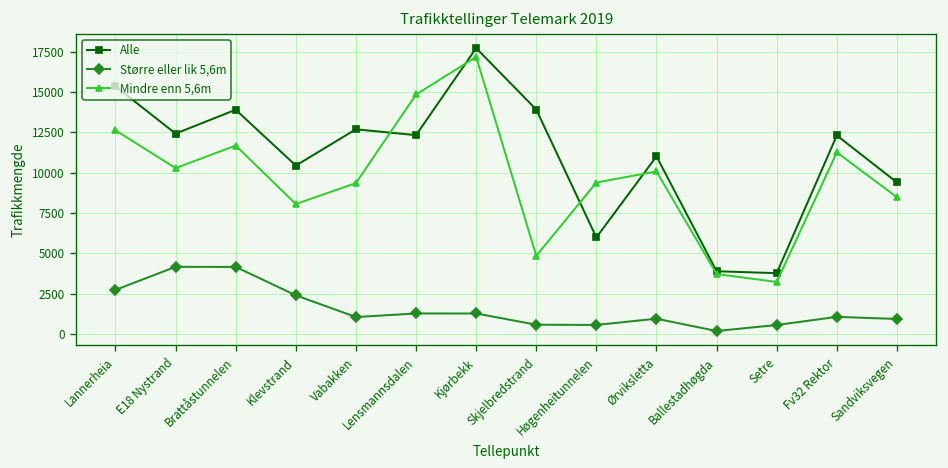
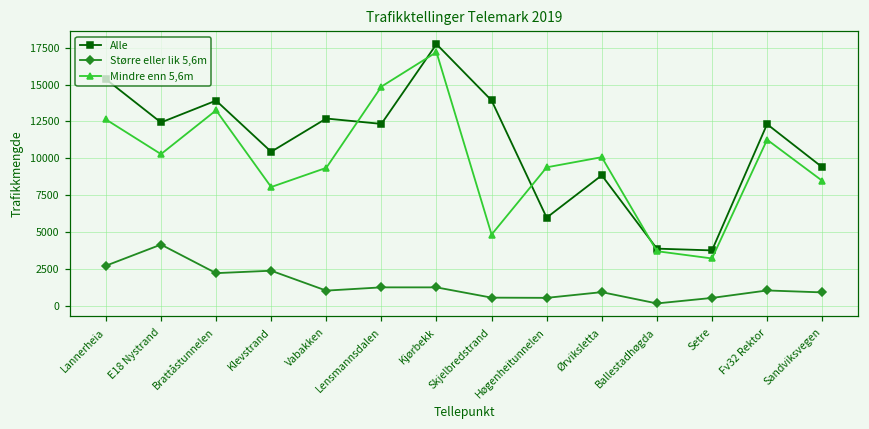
  {
    "Alle": {
      "E18 Nystrand": 12400,
      "Brattåstunnelen": 13900,
      "Klevstrand": 10400,
      "Vabakken": 12700,
      "Lensmannsdalen": 12300,
      "Kjørbekk": 17700,
      "Skjelbredstrand": 13900,
      "Høgenheitunnelen": 6000,
-     "Ørviksletta": 11000,
+     "Ørviksletta": 8900,
      "Setre": 3800,
      "Fv32 Rektor": 12300,
      "Sandviksvegen": 9400
    },
    "Større eller lik 5,6m": {
      "Lannerheia": 2700,
      "E18 Nystrand": 4200,
-     "Brattåstunnelen": 4200,
+     "Brattåstunnelen": 2200,
      "Klevstrand": 2400,
      "Vabakken": 1000,
      "Lensmannsdalen": 1300,
      "Kjørbekk": 1300,
      "Skjelbredstrand": 600,
      "Høgenheitunnelen": 600,
      "Ørviksletta": 900,
      "Ballestadhøgda": 200,
      "Setre": 500,
      "Fv32 Rektor": 1100,
      "Sandviksvegen": 900
    },
    "Mindre enn 5,6m": {
      "Lannerheia": 12600,
      "E18 Nystrand": 10300,
-     "Brattåstunnelen": 11700,
+     "Brattåstunnelen": 13300,
      "Klevstrand": 8100,
      "Vabakken": 9400,
      "Lensmannsdalen": 14900,
      "Kjørbekk": 17200,
      "Skjelbredstrand": 4800,
      "Høgenheitunnelen": 9400,
      "Ørviksletta": 10100,
      "Setre": 3200,
      "Fv32 Rektor": 11300,
      "Sandviksvegen": 8500
    }
  }
